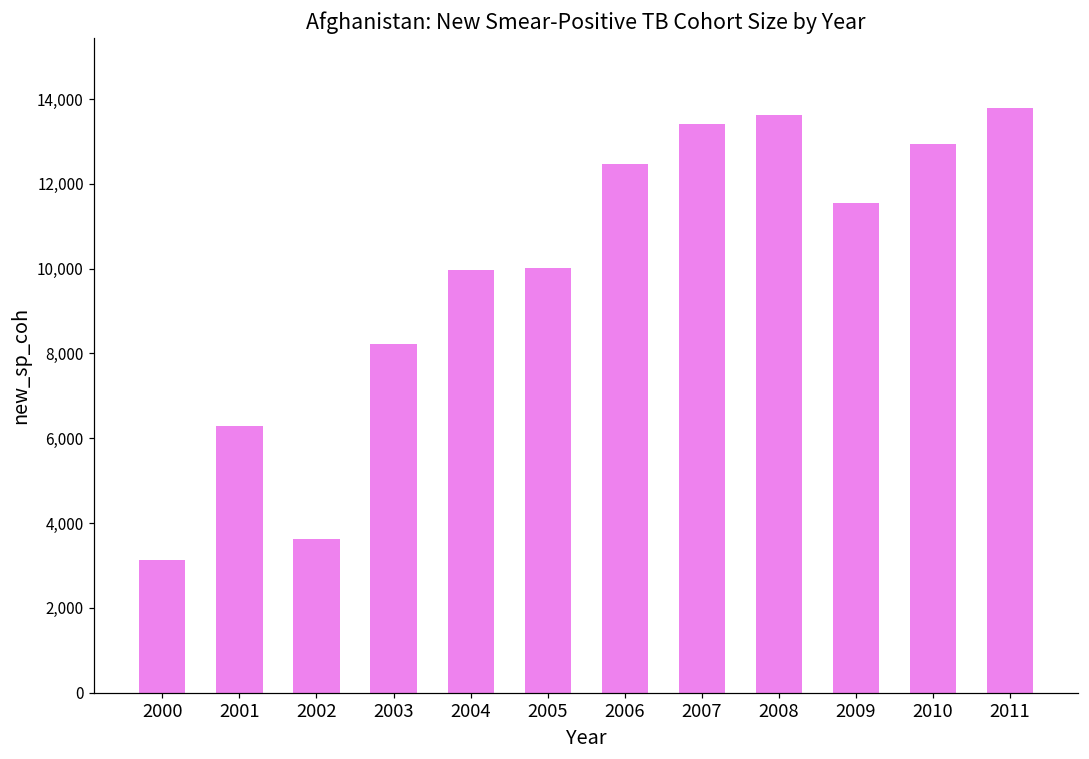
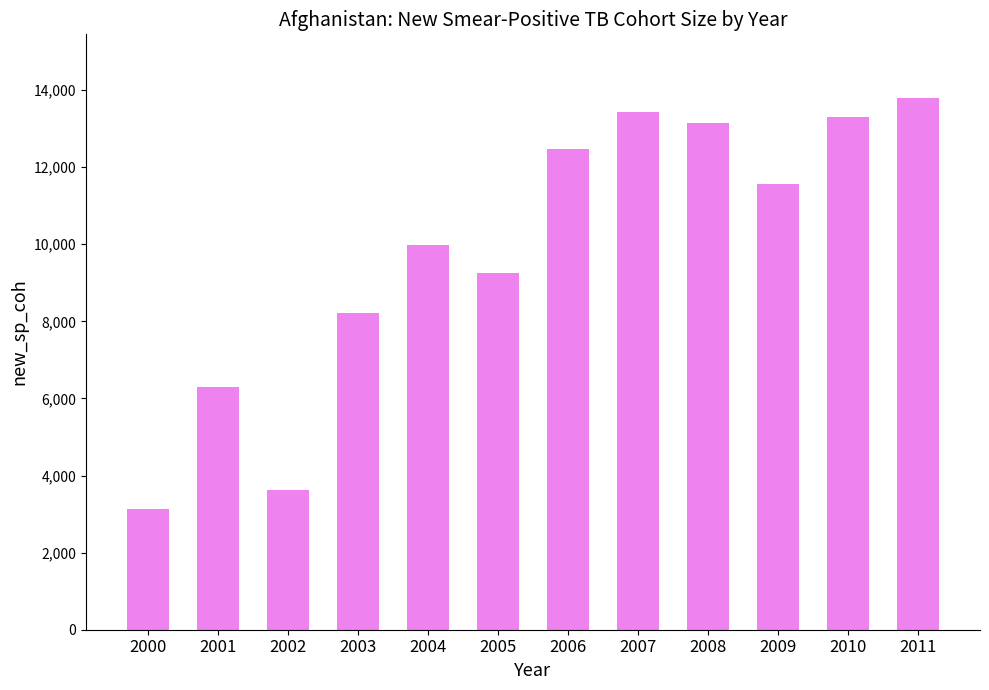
  {
    "2000": "3,100",
    "2001": "6,300",
    "2002": "3,600",
    "2003": "8,200",
    "2004": "10,000",
-   "2005": "10,000",
+   "2005": "9,300",
    "2006": "12,500",
    "2007": "13,400",
-   "2008": "13,600",
+   "2008": "13,100",
    "2009": "11,600",
-   "2010": "12,900",
+   "2010": "13,300",
    "2011": "13,800"
  }
